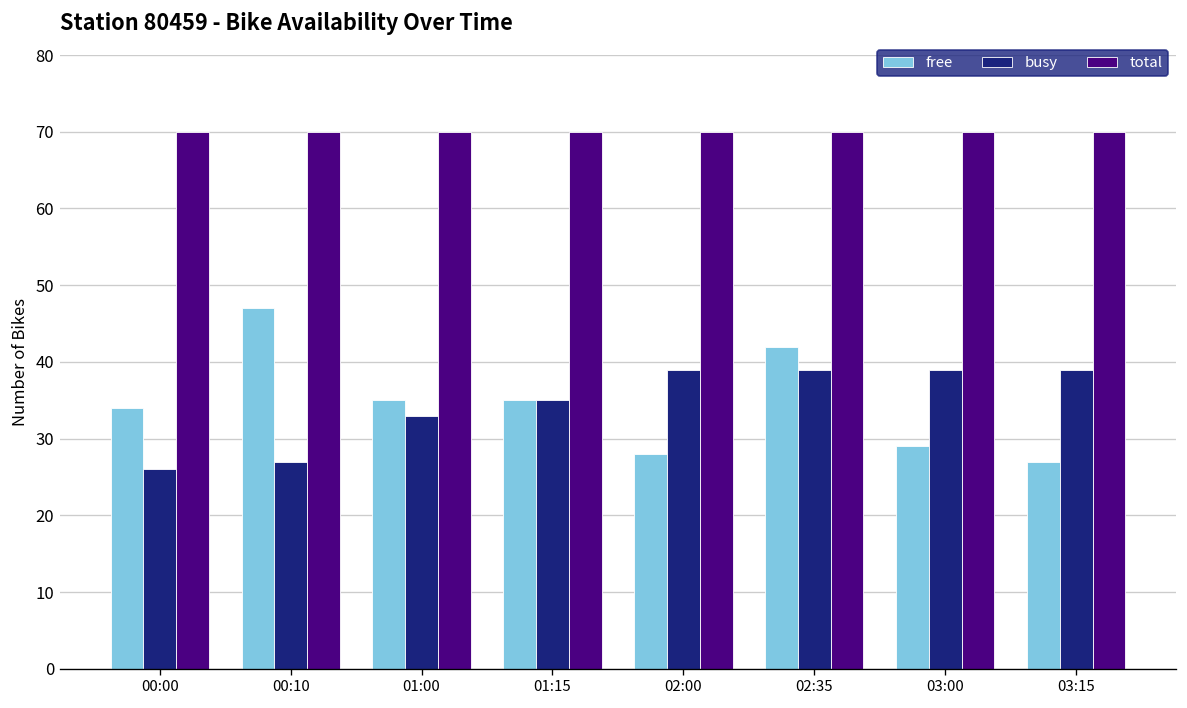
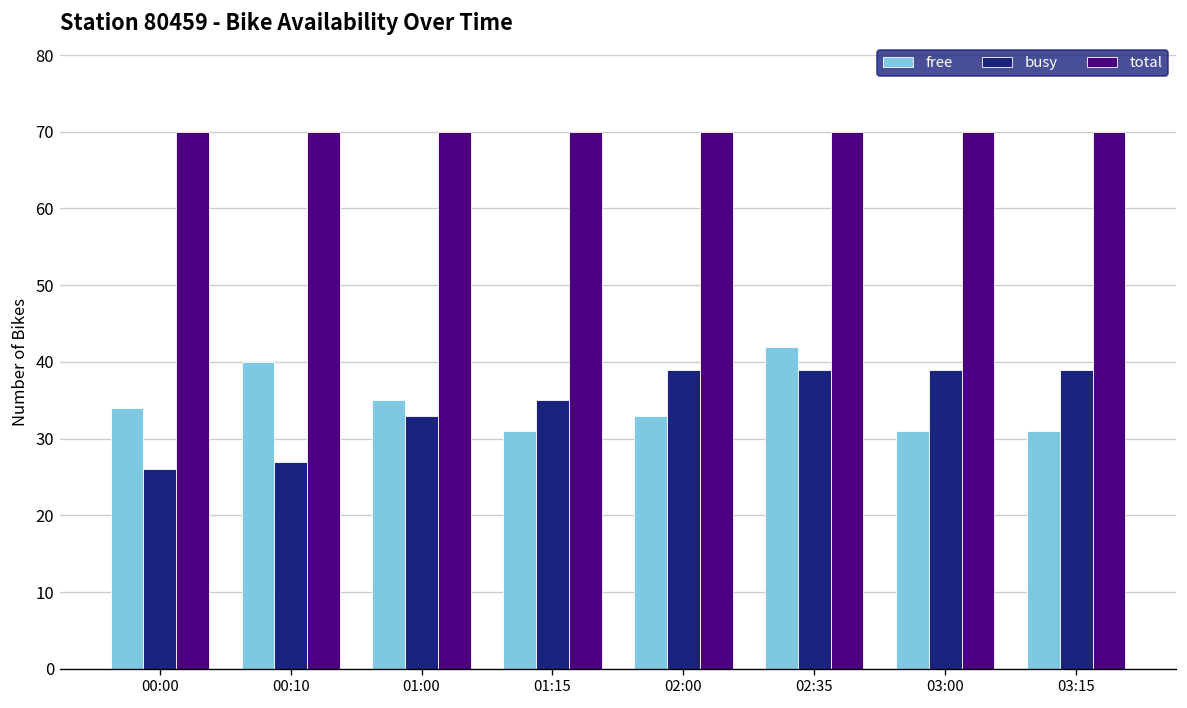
  {
    "free": {
      "00:00": 34,
-     "00:10": 47,
+     "00:10": 40,
      "01:00": 35,
-     "01:15": 35,
-     "02:00": 28,
+     "01:15": 31,
+     "02:00": 33,
      "02:35": 42,
-     "03:00": 29,
-     "03:15": 27
+     "03:00": 31,
+     "03:15": 31
    },
    "busy": {
      "00:00": 26,
      "00:10": 27,
      "01:00": 33,
      "01:15": 35,
      "02:00": 39,
      "02:35": 39,
      "03:00": 39,
      "03:15": 39
    },
    "total": {
      "00:00": 70,
      "00:10": 70,
      "01:00": 70,
      "01:15": 70,
      "02:00": 70,
      "02:35": 70,
      "03:00": 70,
      "03:15": 70
    }
  }
